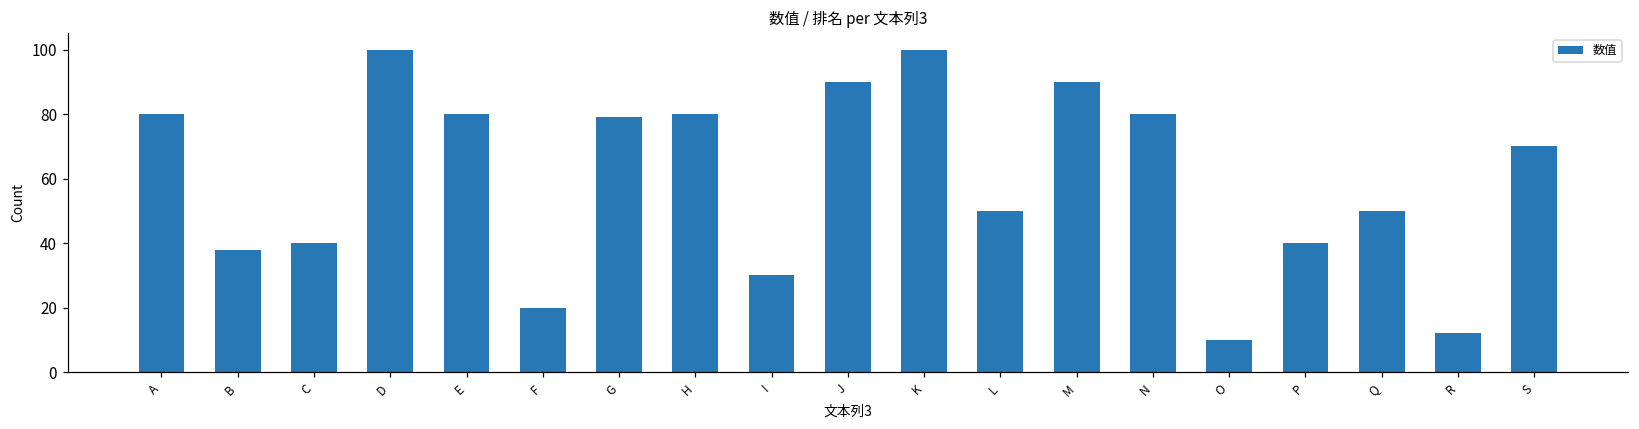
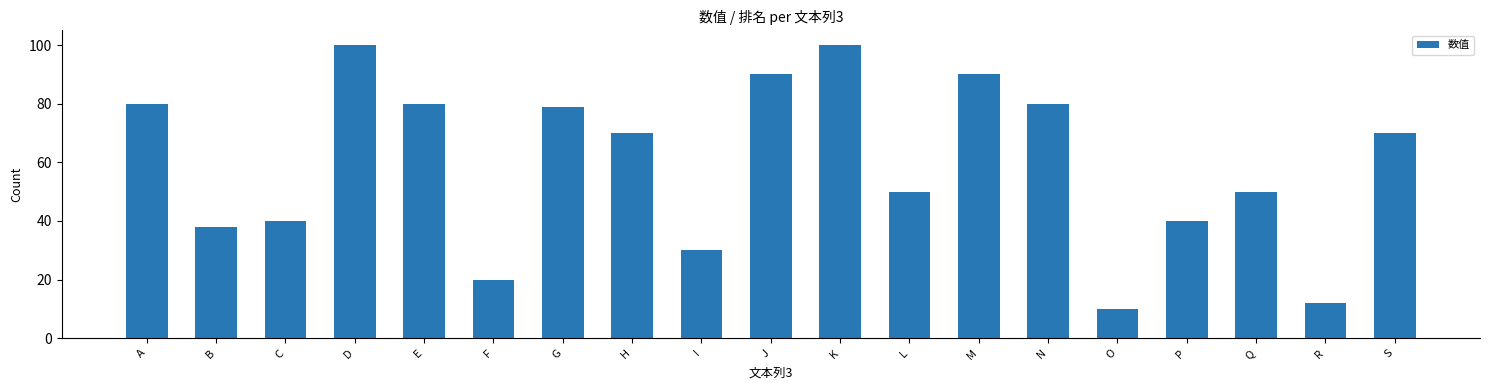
  {
    "A": 80,
    "B": 38,
    "C": 40,
    "D": 100,
    "E": 80,
    "F": 20,
    "G": 79,
-   "H": 80,
+   "H": 70,
    "I": 30,
    "J": 90,
    "K": 100,
    "L": 50,
    "M": 90,
    "N": 80,
    "O": 10,
    "P": 40,
    "Q": 50,
    "R": 12,
    "S": 70
  }
